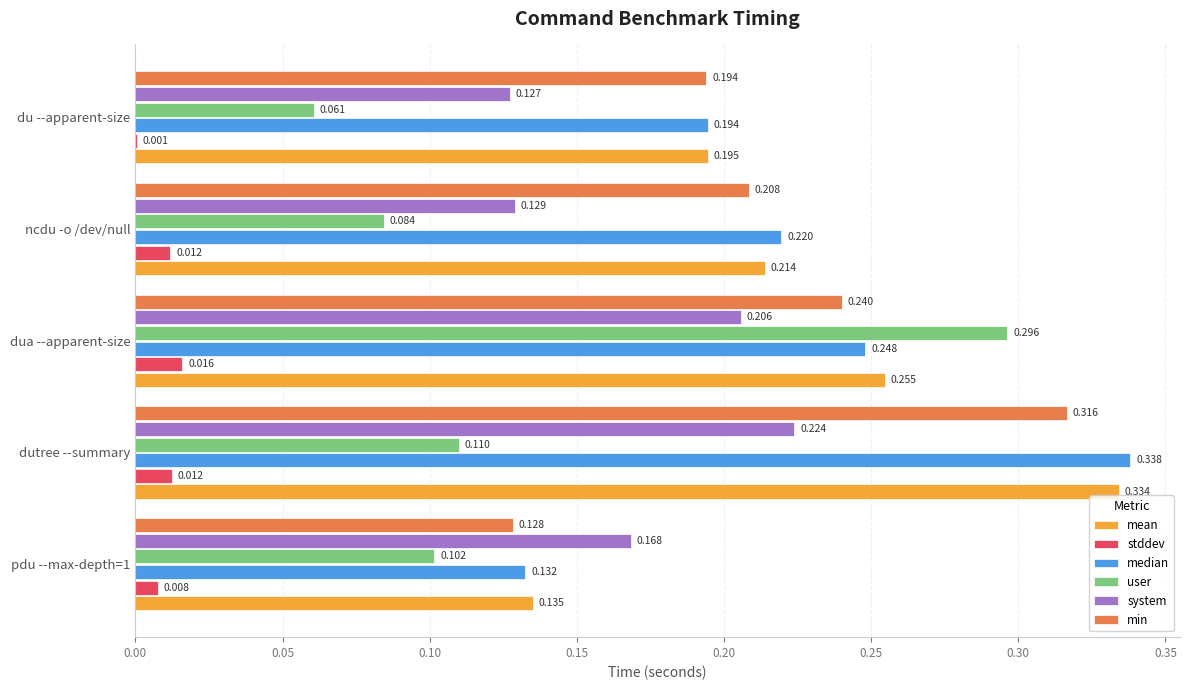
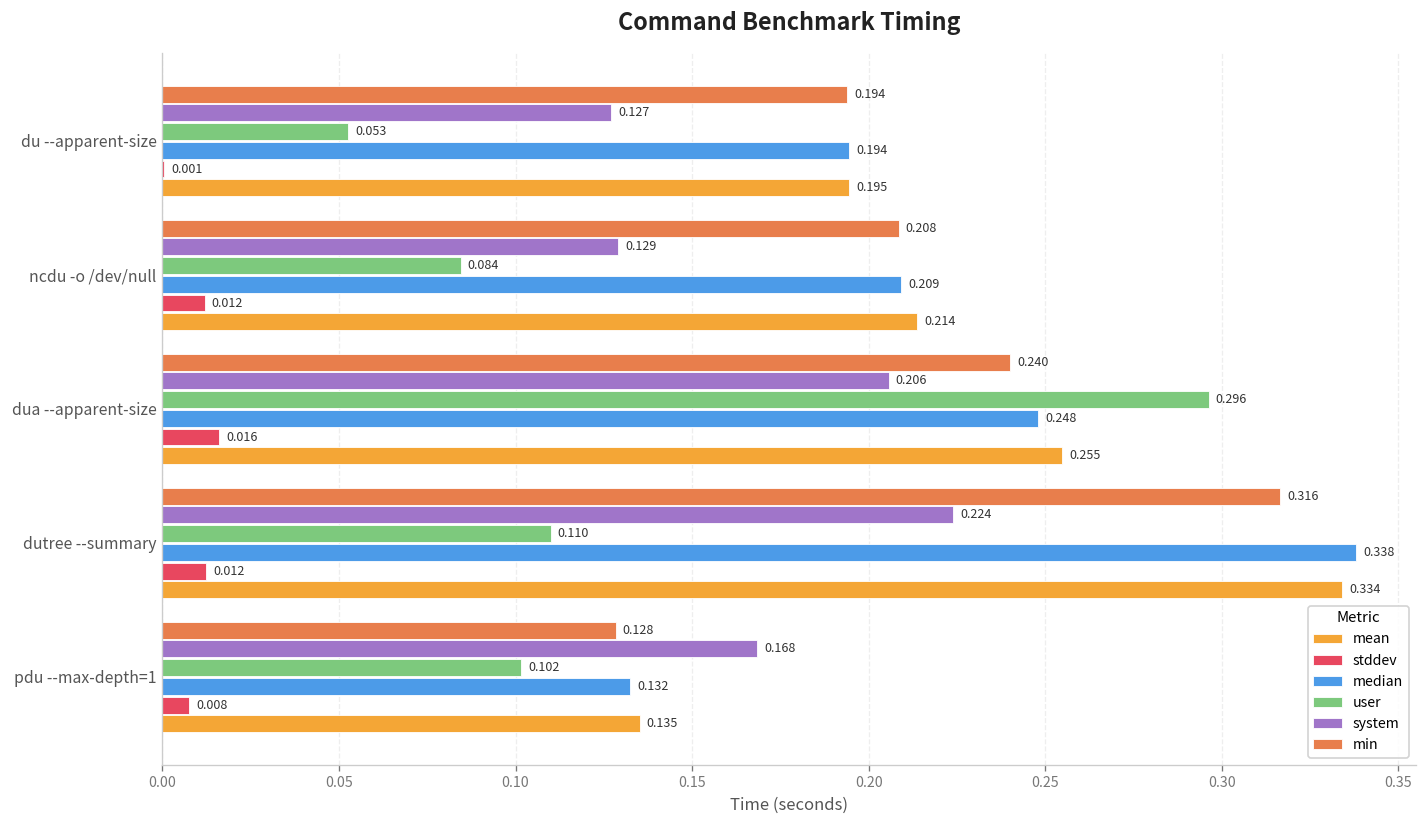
  {
    "median": {
      "du --apparent-size": 0.194,
-     "ncdu -o /dev/null": 0.220,
+     "ncdu -o /dev/null": 0.209,
      "dua --apparent-size": 0.248,
      "dutree --summary": 0.338,
      "pdu --max-depth=1": 0.132
    },
    "user": {
-     "du --apparent-size": 0.061,
+     "du --apparent-size": 0.053,
      "ncdu -o /dev/null": 0.084,
      "dua --apparent-size": 0.296,
      "dutree --summary": 0.110,
      "pdu --max-depth=1": 0.102
    },
    "system": {
      "du --apparent-size": 0.127,
      "ncdu -o /dev/null": 0.129,
      "dua --apparent-size": 0.206,
      "dutree --summary": 0.224,
      "pdu --max-depth=1": 0.168
    }
  }
